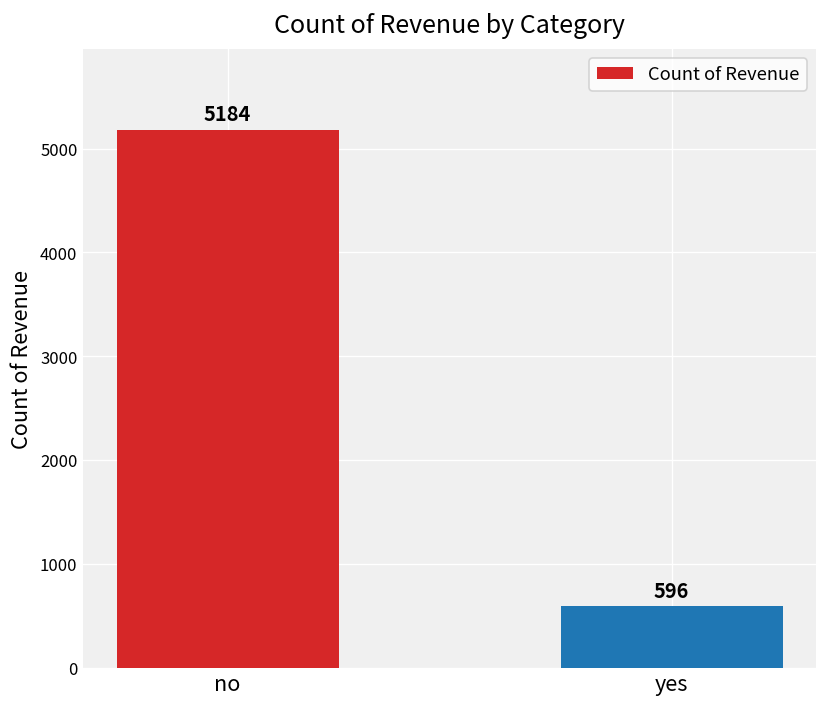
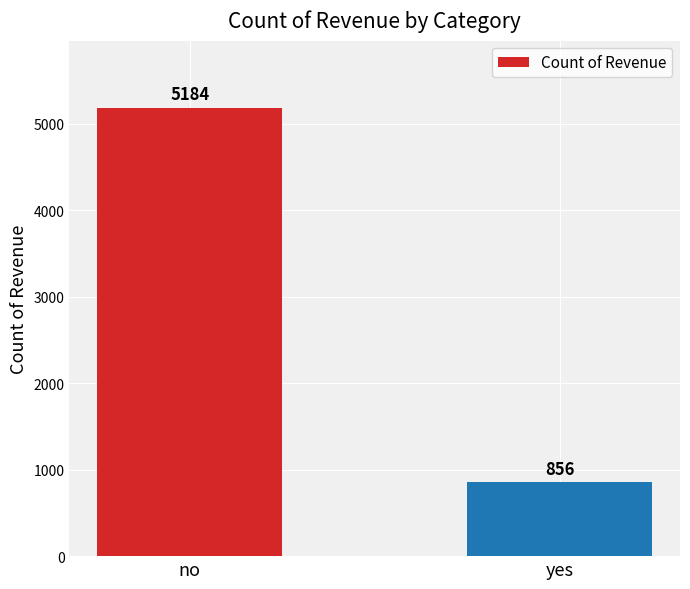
  {
    "no": 5184,
-   "yes": 596
+   "yes": 856
  }
